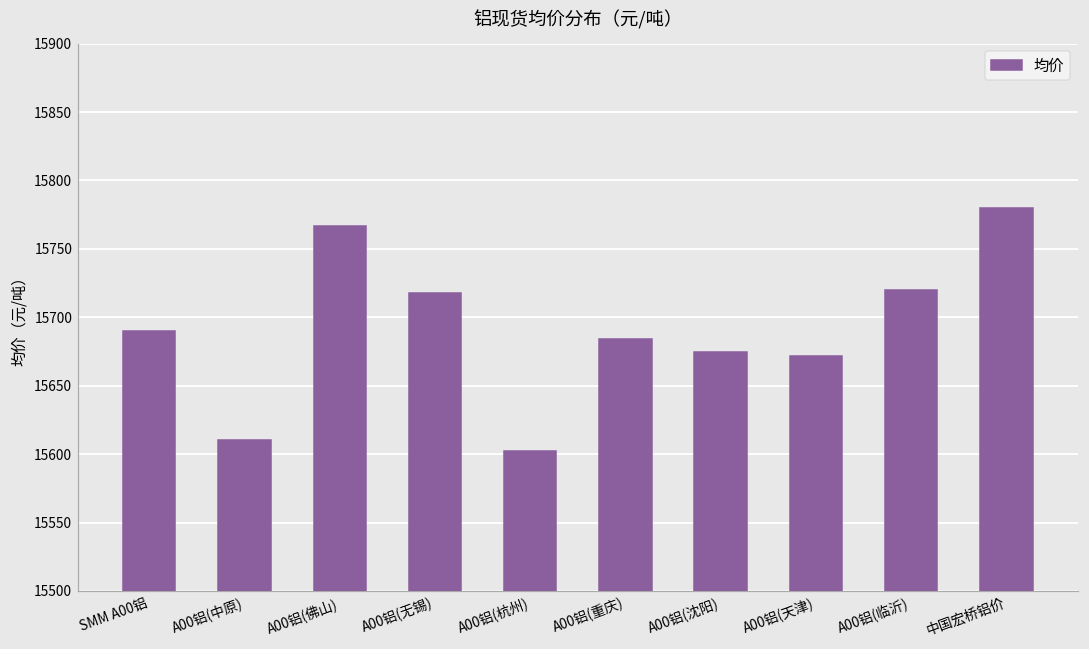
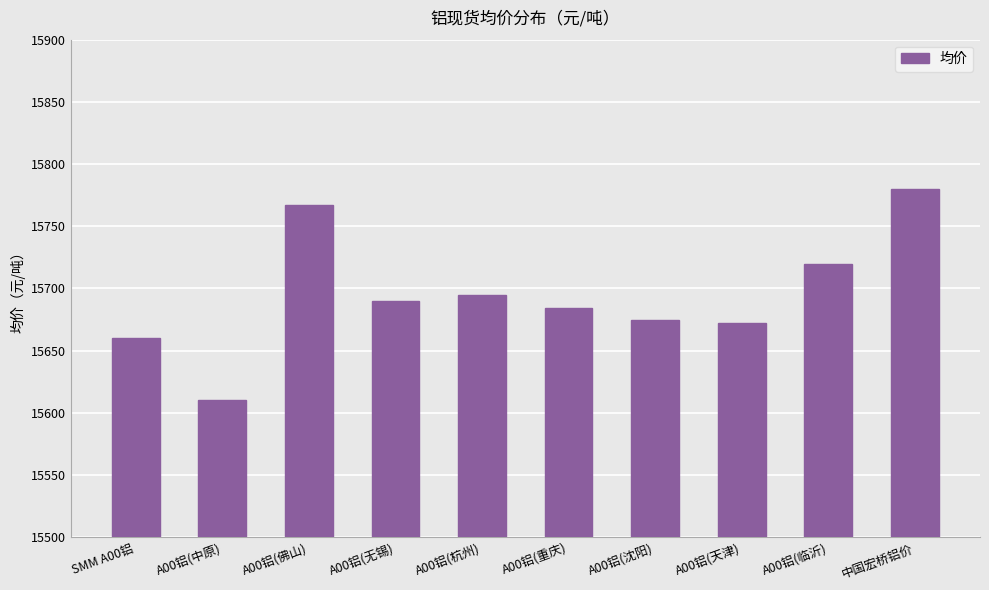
  {
-   "SMM A00铝": 15690,
+   "SMM A00铝": 15660,
    "A00铝(中原)": 15610,
    "A00铝(佛山)": 15767,
-   "A00铝(无锡)": 15718,
-   "A00铝(杭州)": 15602,
+   "A00铝(无锡)": 15690,
+   "A00铝(杭州)": 15695,
    "A00铝(重庆)": 15684,
    "A00铝(沈阳)": 15675,
    "A00铝(天津)": 15672,
    "A00铝(临沂)": 15720,
    "中国宏桥铝价": 15780
  }
